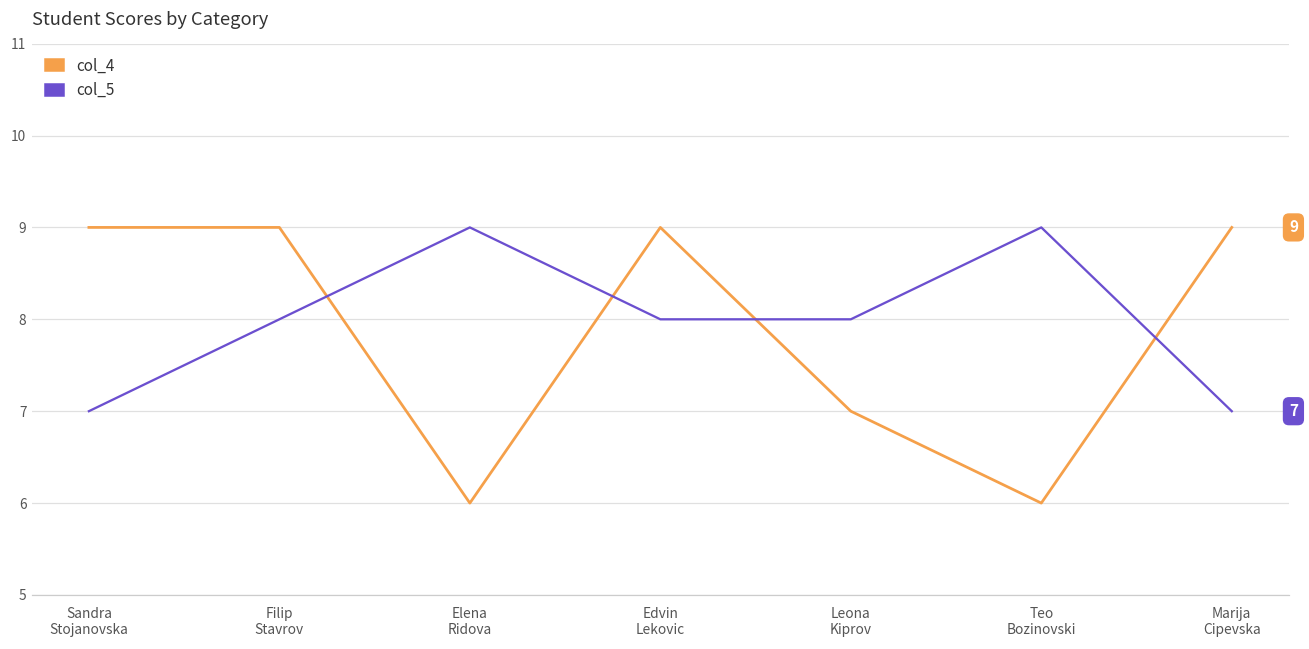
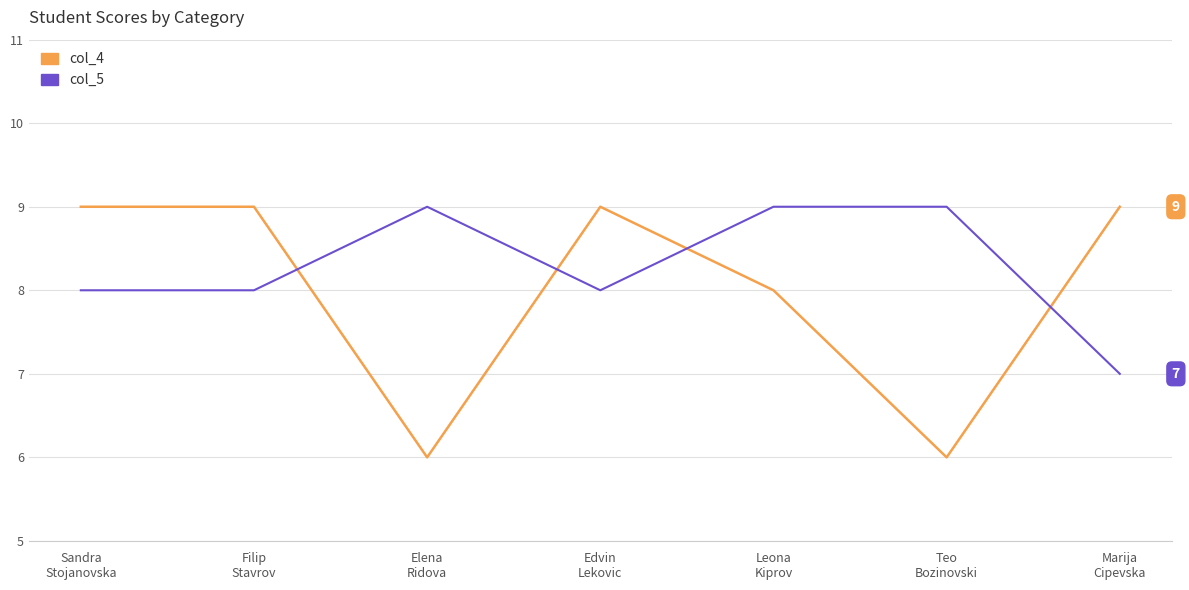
  {
    "col_4": {
      "Sandra Stojanovska": 9,
      "Filip Stavrov": 9,
      "Elena Ridova": 6,
      "Edvin Lekovic": 9,
-     "Leona Kiprov": 7,
+     "Leona Kiprov": 8,
      "Teo Bozinovski": 6,
      "Marija Cipevska": 9
    },
    "col_5": {
-     "Sandra Stojanovska": 7,
+     "Sandra Stojanovska": 8,
      "Filip Stavrov": 8,
      "Elena Ridova": 9,
      "Edvin Lekovic": 8,
-     "Leona Kiprov": 8,
+     "Leona Kiprov": 9,
      "Teo Bozinovski": 9,
      "Marija Cipevska": 7
    }
  }
